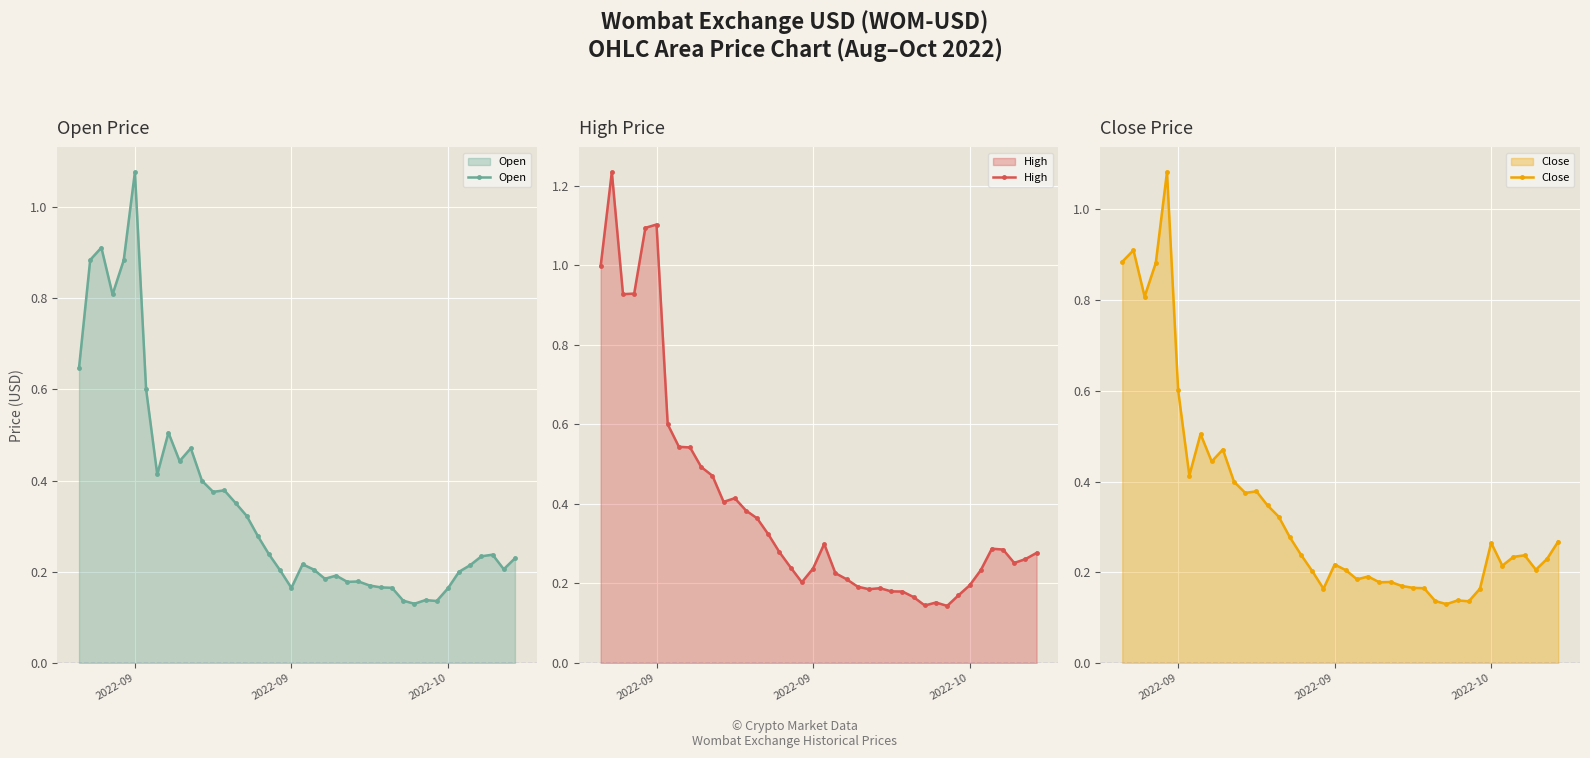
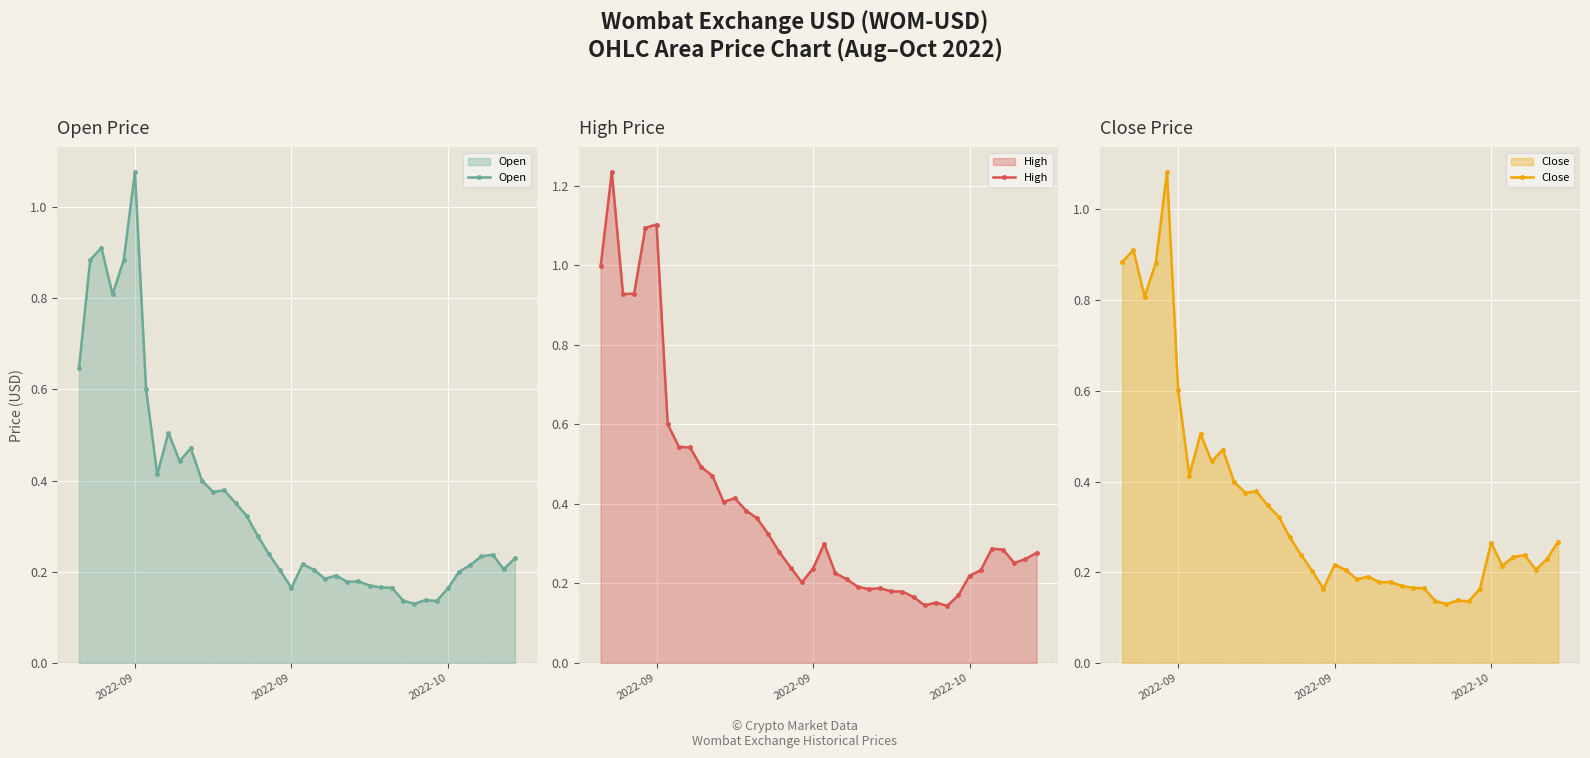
  {
    "Open Price": {
      "2022-10": 0.16
    },
    "High Price": {
-     "2022-10": 0.20
+     "2022-10": 0.22
    },
    "Close Price": {
      "2022-10": 0.27
    }
  }
